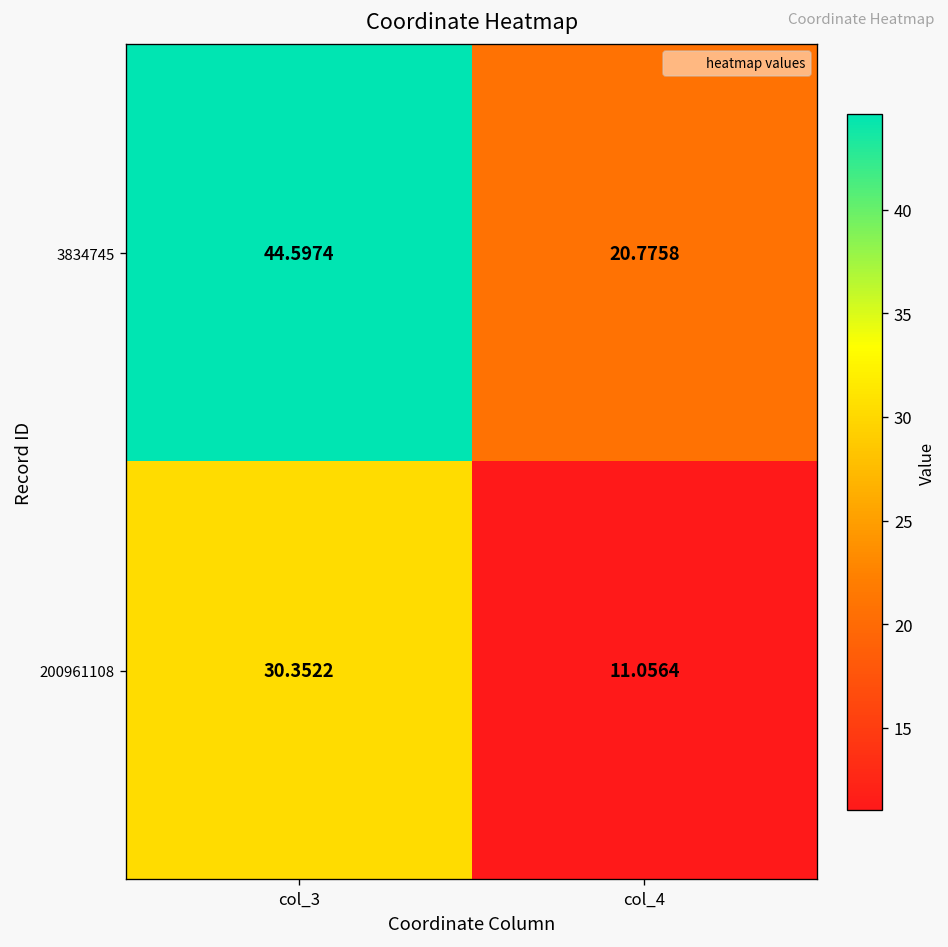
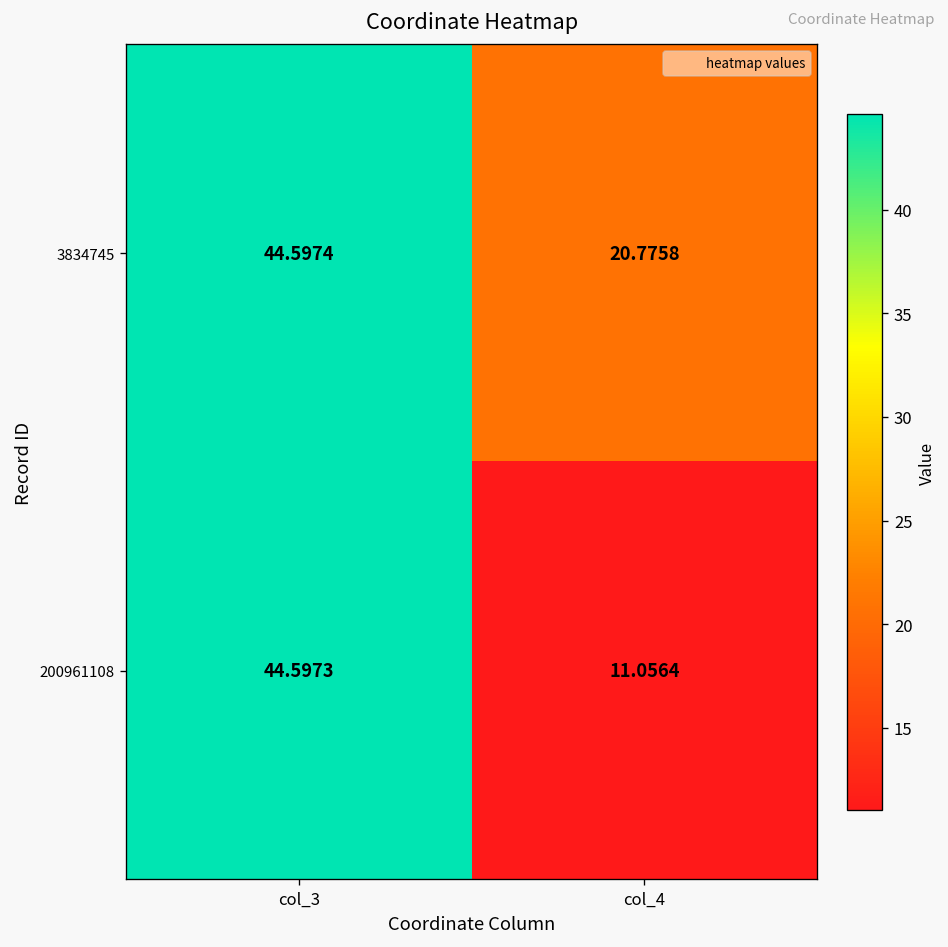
  {
    "3834745": {
      "col_3": 44.5974,
      "col_4": 20.7758
    },
    "200961108": {
-     "col_3": 30.3522,
+     "col_3": 44.5973,
      "col_4": 11.0564
    }
  }
